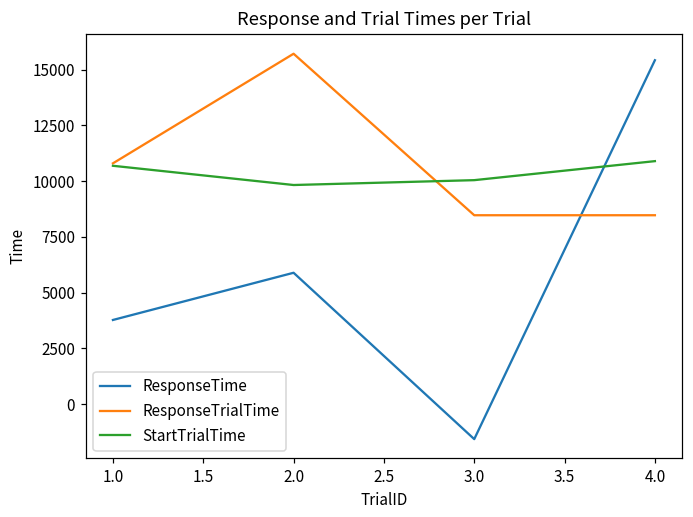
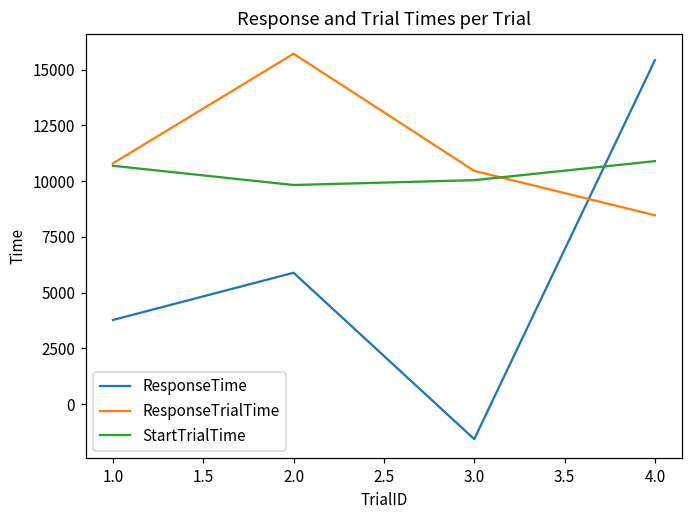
  {
    "ResponseTime": {
      "1.0": 3800,
      "2.0": 5900,
      "3.0": -1600,
      "4.0": 15400
    },
    "ResponseTrialTime": {
      "2.0": 15700,
-     "3.0": 8500,
+     "3.0": 10500,
      "4.0": 8500
    },
    "StartTrialTime": {
      "2.0": 9800,
      "3.0": 10000,
      "4.0": 10900
    }
  }
